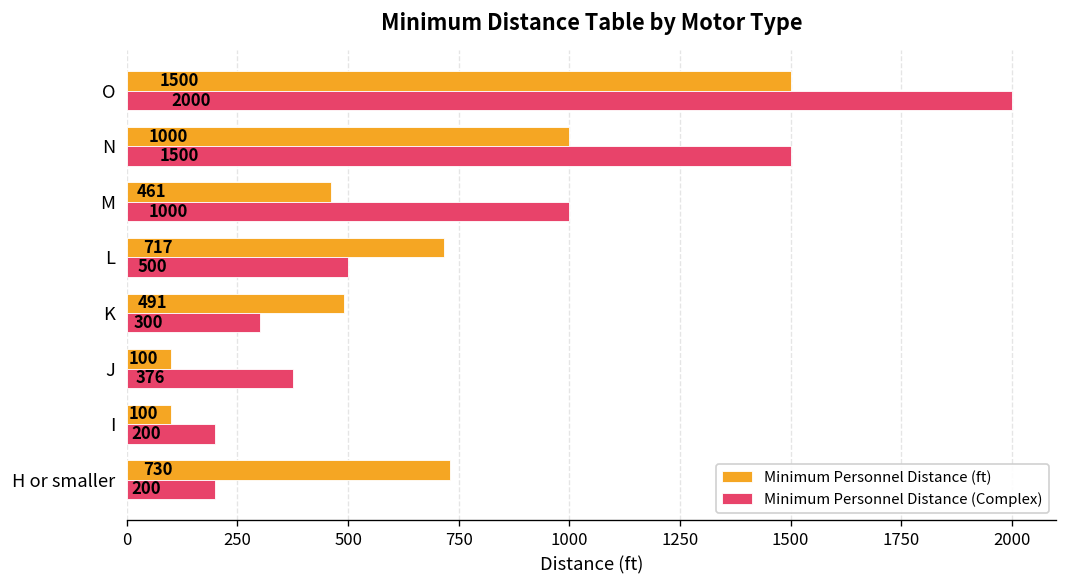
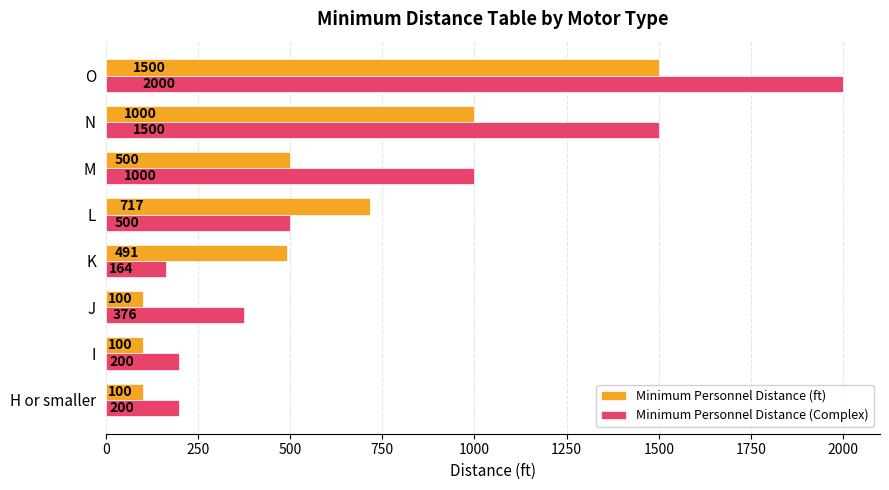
  {
    "Minimum Personnel Distance (ft)": {
      "O": 1500,
      "N": 1000,
-     "M": 461,
+     "M": 500,
      "L": 717,
      "K": 491,
      "J": 100,
      "I": 100,
-     "H or smaller": 730
+     "H or smaller": 100
    },
    "Minimum Personnel Distance (Complex)": {
      "O": 2000,
      "N": 1500,
      "M": 1000,
      "L": 500,
-     "K": 300,
+     "K": 164,
      "J": 376,
      "I": 200,
      "H or smaller": 200
    }
  }
